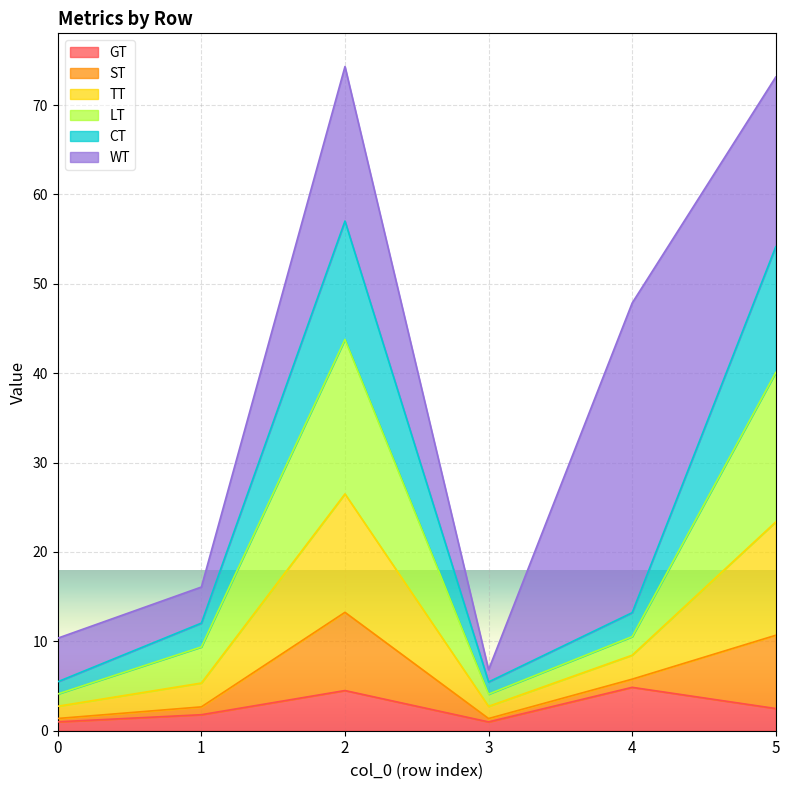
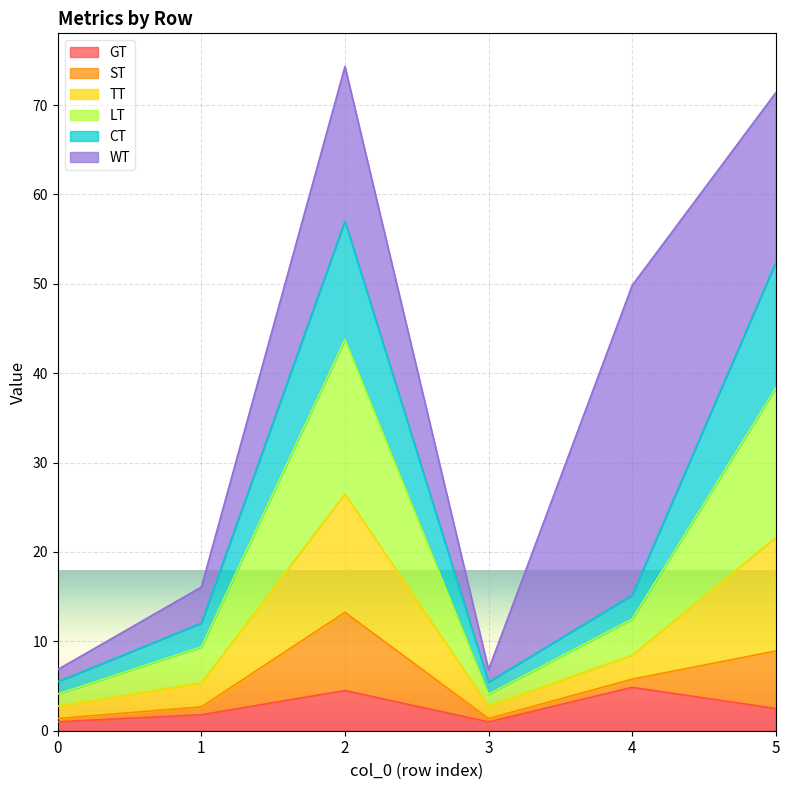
  {
    "GT": {
      "0": 1,
      "1": 2,
      "2": 4,
      "3": 1,
      "4": 5,
      "5": 2
    },
    "ST": {
      "0": 0,
      "1": 1,
      "2": 9,
      "3": 0,
      "4": 1,
-     "5": 8
+     "5": 6
    },
    "TT": {
      "0": 1,
      "1": 3,
      "2": 13,
      "3": 1,
      "4": 3,
      "5": 13
    },
    "LT": {
      "0": 1,
      "1": 4,
      "2": 17,
      "3": 1,
-     "4": 2,
+     "4": 4,
      "5": 17
    },
    "CT": {
      "0": 1,
      "1": 3,
      "2": 13,
      "3": 1,
      "4": 3,
      "5": 14
    },
    "WT": {
-     "0": 5,
+     "0": 1,
      "1": 4,
      "2": 17,
      "3": 1,
      "4": 35,
      "5": 19
    }
  }
